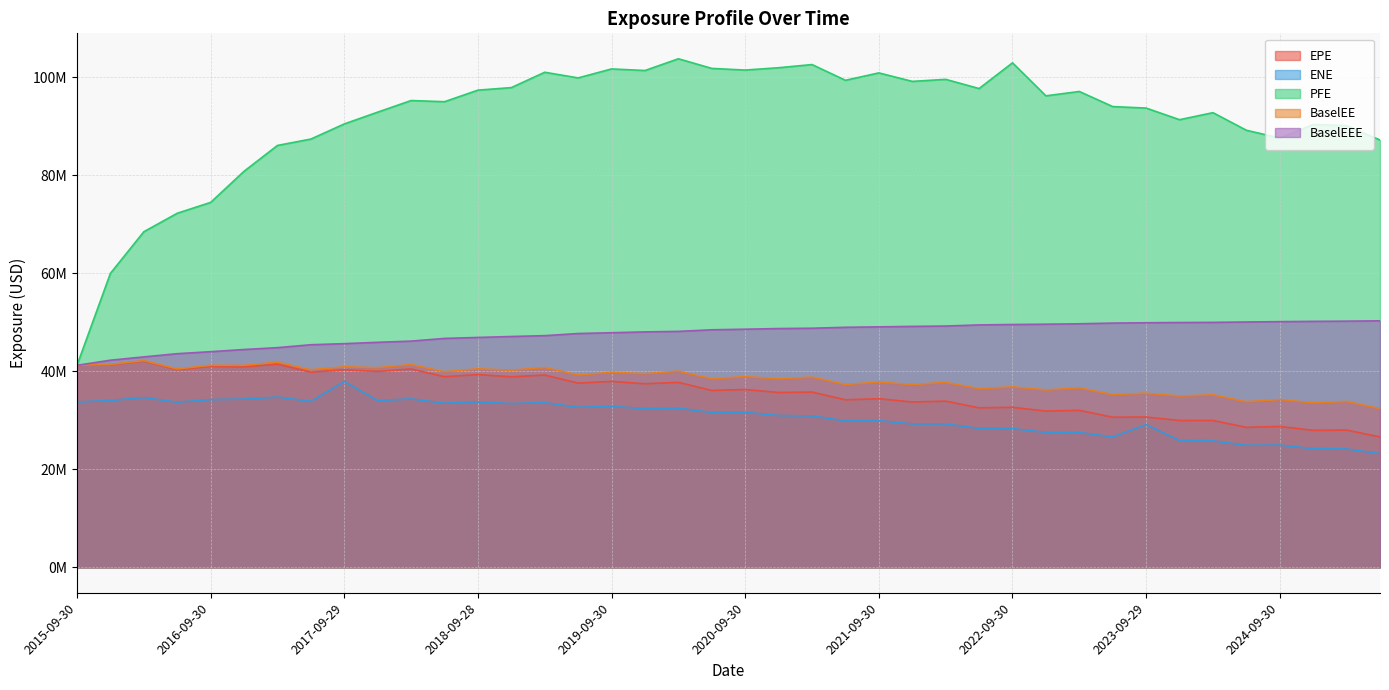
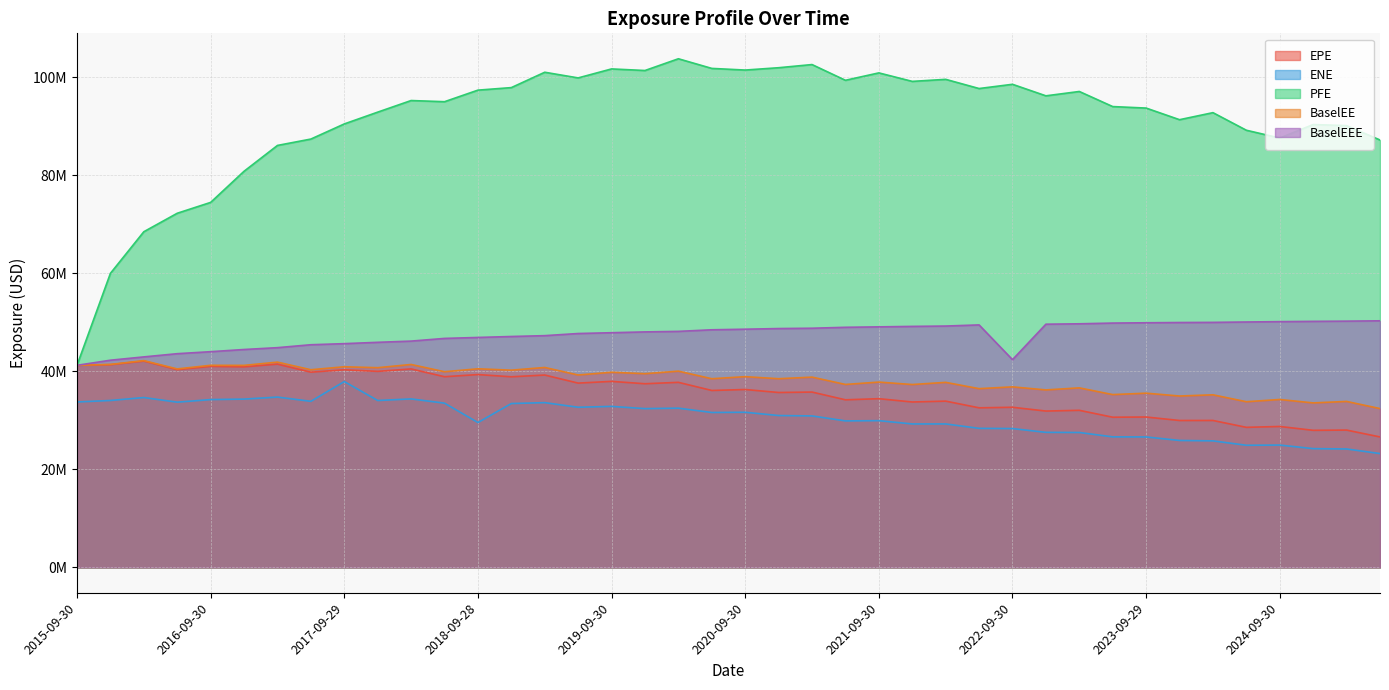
  {
    "ENE": {
      "2015-09-30": 34000000,
      "2016-09-30": 34000000,
      "2017-09-29": 38000000,
-     "2018-09-28": 34000000,
+     "2018-09-28": 30000000,
      "2019-09-30": 33000000,
      "2020-09-30": 32000000,
      "2021-09-30": 30000000,
      "2022-09-30": 28000000,
-     "2023-09-29": 29000000,
+     "2023-09-29": 27000000,
      "2024-09-30": 25000000
    },
    "PFE": {
      "2016-09-30": 74000000,
      "2017-09-29": 90000000,
      "2018-09-28": 97000000,
      "2019-09-30": 102000000,
      "2020-09-30": 101000000,
      "2021-09-30": 101000000,
-     "2022-09-30": 103000000,
+     "2022-09-30": 99000000,
      "2023-09-29": 94000000
    },
    "BaselEEE": {
      "2016-09-30": 44000000,
      "2017-09-29": 46000000,
      "2018-09-28": 47000000,
      "2019-09-30": 48000000,
      "2020-09-30": 49000000,
      "2021-09-30": 49000000,
-     "2022-09-30": 50000000,
+     "2022-09-30": 42000000,
      "2023-09-29": 50000000,
      "2024-09-30": 50000000
    }
  }
